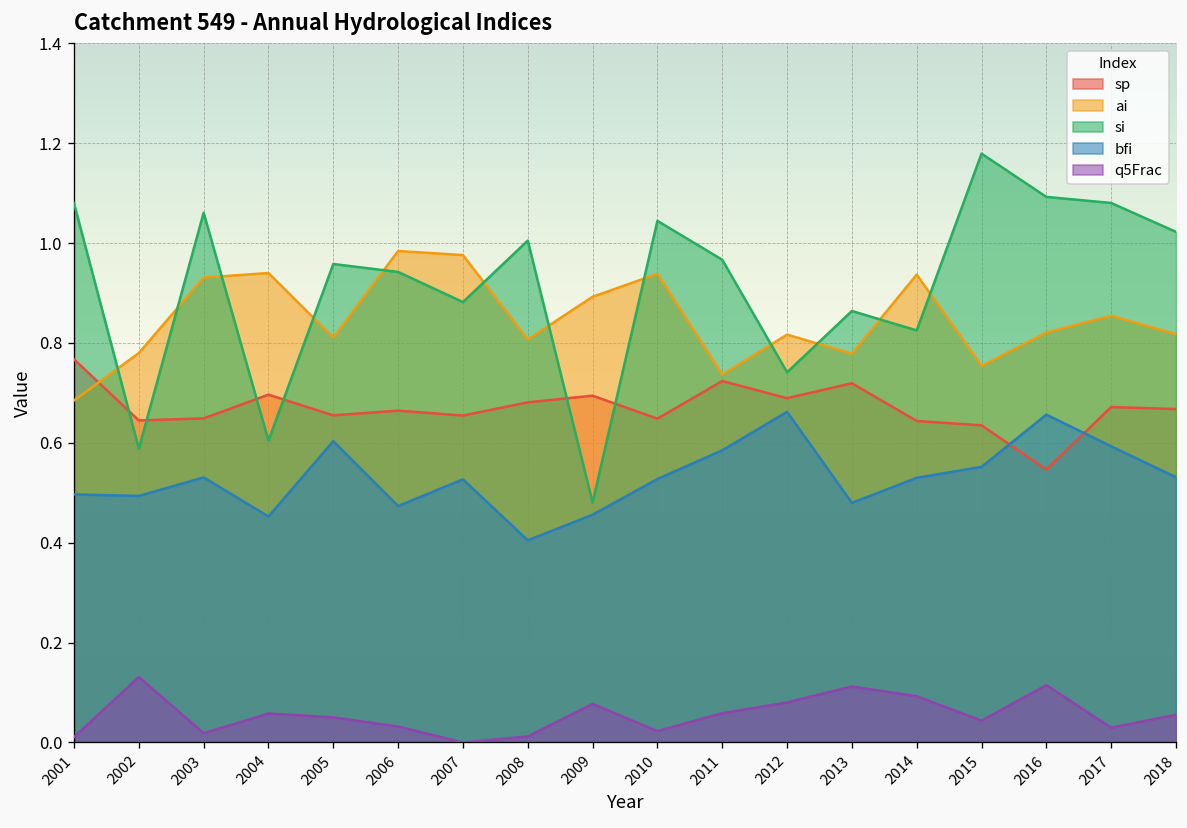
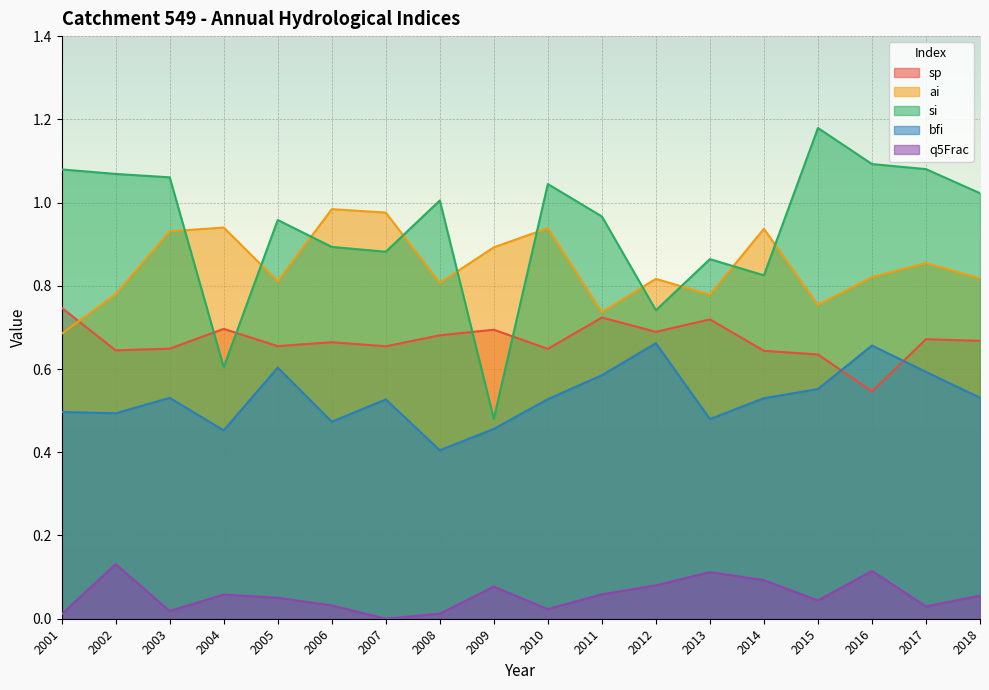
  {
    "sp": {
-     "2001": 0.77,
+     "2001": 0.75,
      "2002": 0.64,
      "2003": 0.65,
      "2004": 0.70,
      "2005": 0.66,
      "2006": 0.66,
      "2007": 0.65,
      "2008": 0.68,
      "2009": 0.69,
      "2010": 0.65,
      "2011": 0.72,
      "2012": 0.69,
      "2013": 0.72,
      "2014": 0.64,
      "2015": 0.64,
      "2016": 0.55,
      "2017": 0.67,
      "2018": 0.67
    },
    "ai": {
      "2001": 0.68,
      "2002": 0.78,
      "2003": 0.93,
      "2004": 0.94,
      "2005": 0.81,
      "2006": 0.98,
      "2007": 0.98,
      "2008": 0.81,
      "2009": 0.89,
      "2010": 0.94,
      "2011": 0.74,
      "2012": 0.82,
      "2013": 0.78,
      "2014": 0.94,
      "2015": 0.75,
      "2016": 0.82,
      "2017": 0.85,
      "2018": 0.82
    },
    "si": {
      "2001": 1.08,
-     "2002": 0.59,
+     "2002": 1.07,
      "2003": 1.06,
      "2004": 0.60,
      "2005": 0.96,
-     "2006": 0.94,
+     "2006": 0.89,
      "2007": 0.88,
      "2008": 1.01,
      "2009": 0.48,
      "2010": 1.04,
      "2011": 0.97,
      "2012": 0.74,
      "2013": 0.86,
      "2014": 0.83,
      "2015": 1.18,
      "2016": 1.09,
      "2017": 1.08,
      "2018": 1.02
    },
    "bfi": {
      "2001": 0.50,
      "2002": 0.49,
      "2003": 0.53,
      "2004": 0.45,
      "2005": 0.60,
      "2006": 0.47,
      "2007": 0.53,
      "2008": 0.40,
      "2009": 0.46,
      "2010": 0.53,
      "2011": 0.59,
      "2012": 0.66,
      "2013": 0.48,
      "2014": 0.53,
      "2015": 0.55,
      "2016": 0.66,
      "2017": 0.59,
      "2018": 0.53
    },
    "q5Frac": {
      "2001": 0.01,
      "2002": 0.13,
      "2003": 0.02,
      "2004": 0.06,
      "2005": 0.05,
      "2006": 0.03,
      "2007": 0.00,
      "2008": 0.01,
      "2009": 0.08,
      "2010": 0.02,
      "2011": 0.06,
      "2012": 0.08,
      "2013": 0.11,
      "2014": 0.09,
      "2015": 0.04,
      "2016": 0.11,
      "2017": 0.03,
      "2018": 0.06
    }
  }
